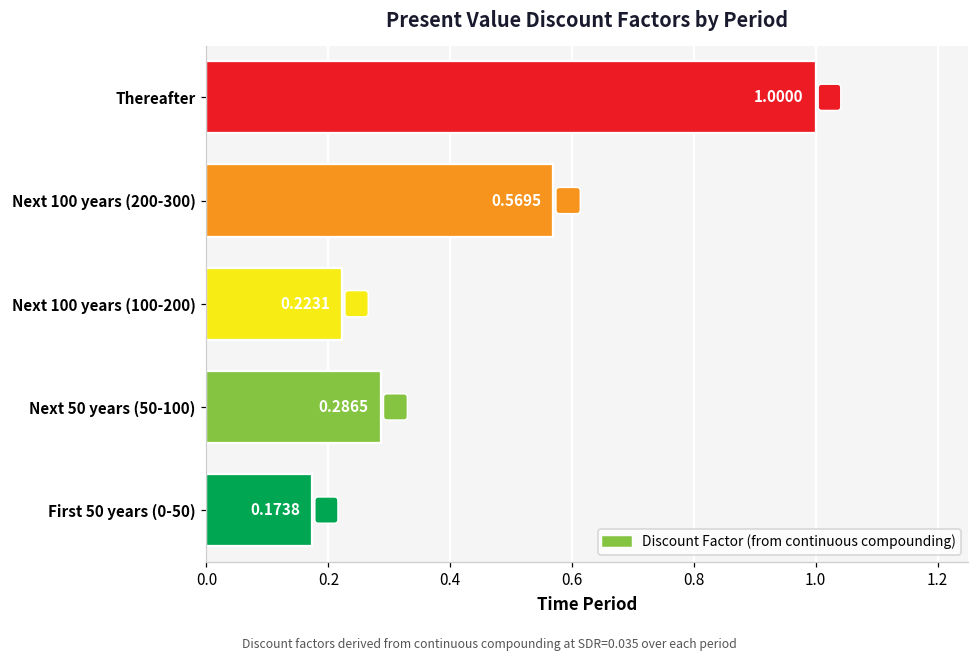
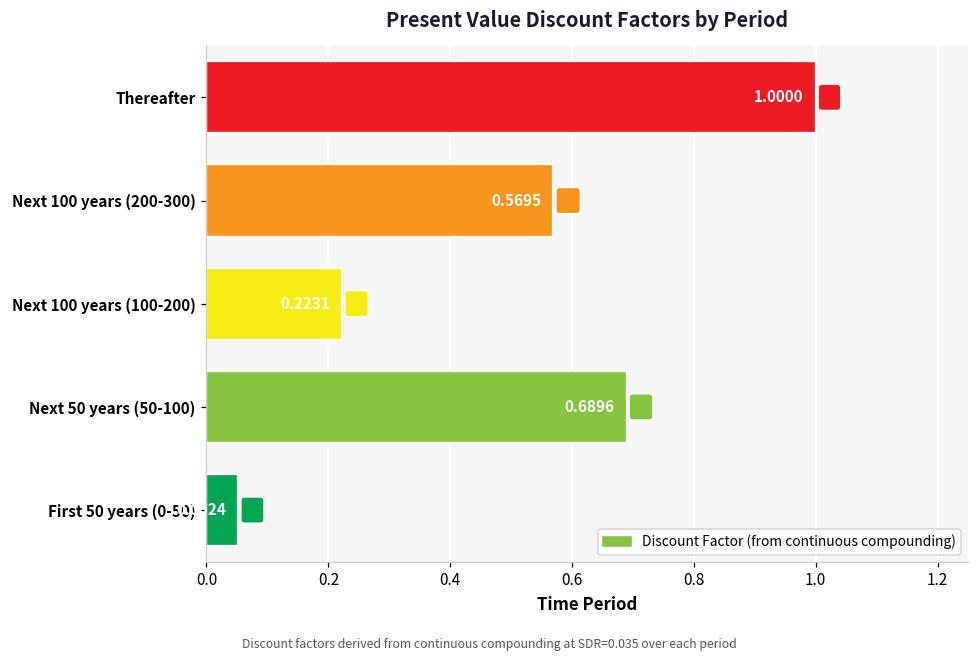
  {
    "Thereafter": 1.0000,
    "Next 100 years (200-300)": 0.5695,
    "Next 100 years (100-200)": 0.2231,
-   "Next 50 years (50-100)": 0.2865,
-   "First 50 years (0-50)": 0.17
+   "Next 50 years (50-100)": 0.6896,
+   "First 50 years (0-50)": 0.05
  }
